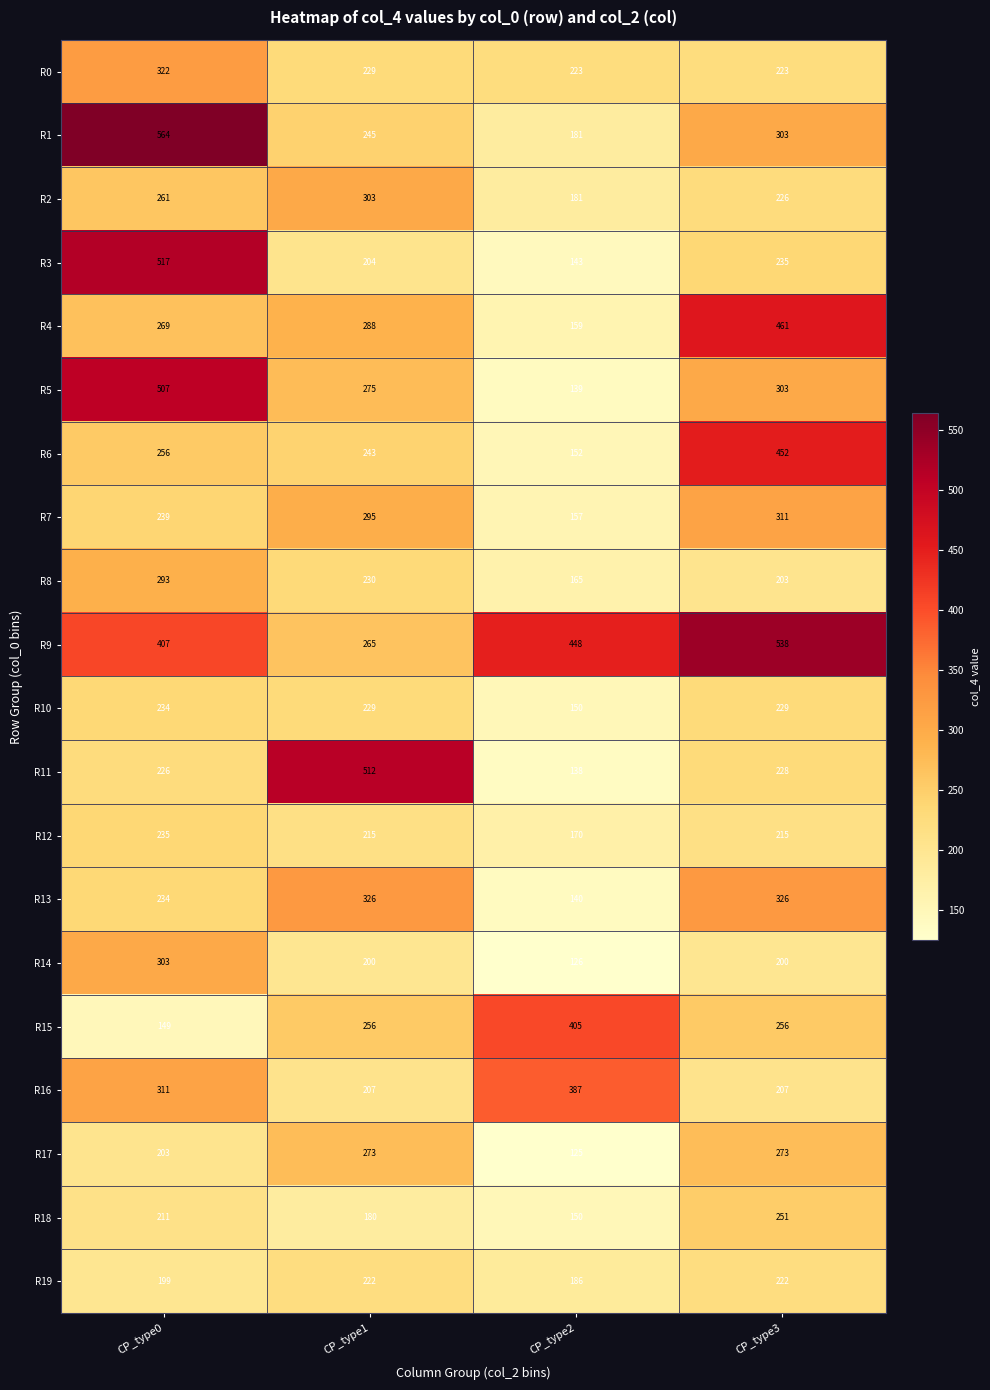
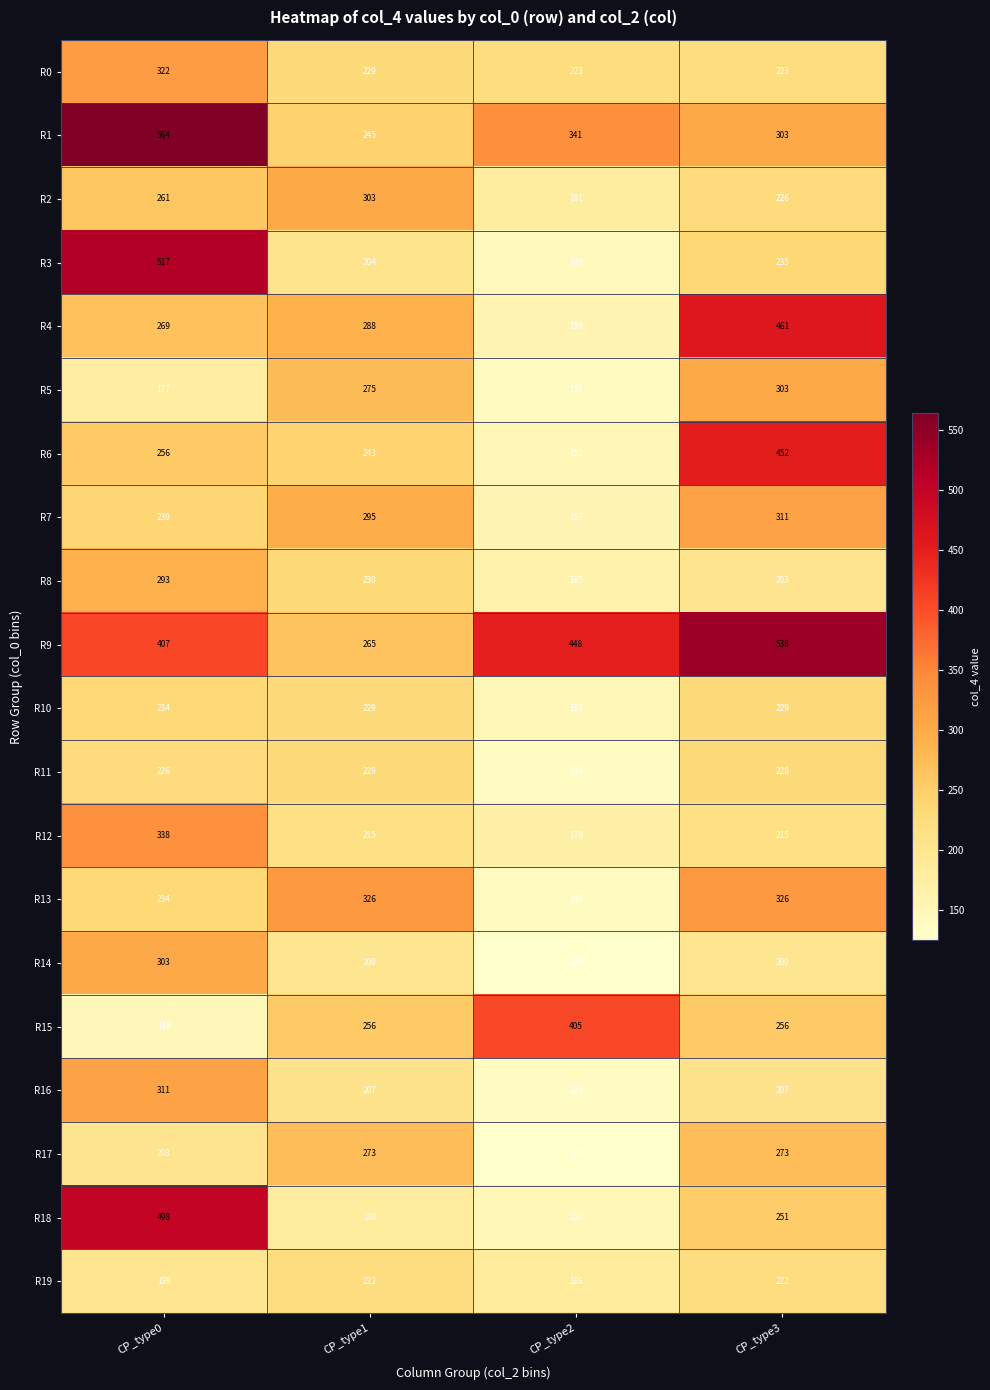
  {
    "R0": {
      "CP_type0": 322,
      "CP_type1": 229,
      "CP_type2": 223,
      "CP_type3": 223
    },
    "R1": {
      "CP_type0": 564,
      "CP_type1": 245,
-     "CP_type2": 181,
+     "CP_type2": 341,
      "CP_type3": 303
    },
    "R2": {
      "CP_type0": 261,
      "CP_type1": 303,
      "CP_type2": 181,
      "CP_type3": 226
    },
    "R3": {
      "CP_type0": 517,
      "CP_type1": 204,
      "CP_type2": 143,
      "CP_type3": 235
    },
    "R4": {
      "CP_type0": 269,
      "CP_type1": 288,
      "CP_type2": 159,
      "CP_type3": 461
    },
    "R5": {
-     "CP_type0": 507,
+     "CP_type0": 177,
      "CP_type1": 275,
      "CP_type2": 139,
      "CP_type3": 303
    },
    "R6": {
      "CP_type0": 256,
      "CP_type1": 243,
      "CP_type2": 152,
      "CP_type3": 452
    },
    "R7": {
      "CP_type0": 239,
      "CP_type1": 295,
      "CP_type2": 157,
      "CP_type3": 311
    },
    "R8": {
      "CP_type0": 293,
      "CP_type1": 230,
      "CP_type2": 165,
      "CP_type3": 203
    },
    "R9": {
      "CP_type0": 407,
      "CP_type1": 265,
      "CP_type2": 448,
      "CP_type3": 538
    },
    "R10": {
      "CP_type0": 234,
      "CP_type1": 229,
      "CP_type2": 150,
      "CP_type3": 229
    },
    "R11": {
      "CP_type0": 226,
-     "CP_type1": 512,
+     "CP_type1": 228,
      "CP_type2": 138,
      "CP_type3": 228
    },
    "R12": {
-     "CP_type0": 235,
+     "CP_type0": 338,
      "CP_type1": 215,
      "CP_type2": 170,
      "CP_type3": 215
    },
    "R13": {
      "CP_type0": 234,
      "CP_type1": 326,
      "CP_type2": 140,
      "CP_type3": 326
    },
    "R14": {
      "CP_type0": 303,
      "CP_type1": 200,
      "CP_type2": 126,
      "CP_type3": 200
    },
    "R15": {
      "CP_type0": 149,
      "CP_type1": 256,
      "CP_type2": 405,
      "CP_type3": 256
    },
    "R16": {
      "CP_type0": 311,
      "CP_type1": 207,
-     "CP_type2": 387,
+     "CP_type2": 138,
      "CP_type3": 207
    },
    "R17": {
      "CP_type0": 203,
      "CP_type1": 273,
      "CP_type2": 125,
      "CP_type3": 273
    },
    "R18": {
-     "CP_type0": 211,
+     "CP_type0": 498,
      "CP_type1": 180,
      "CP_type2": 150,
      "CP_type3": 251
    },
    "R19": {
      "CP_type0": 199,
      "CP_type1": 222,
      "CP_type2": 186,
      "CP_type3": 222
    }
  }
